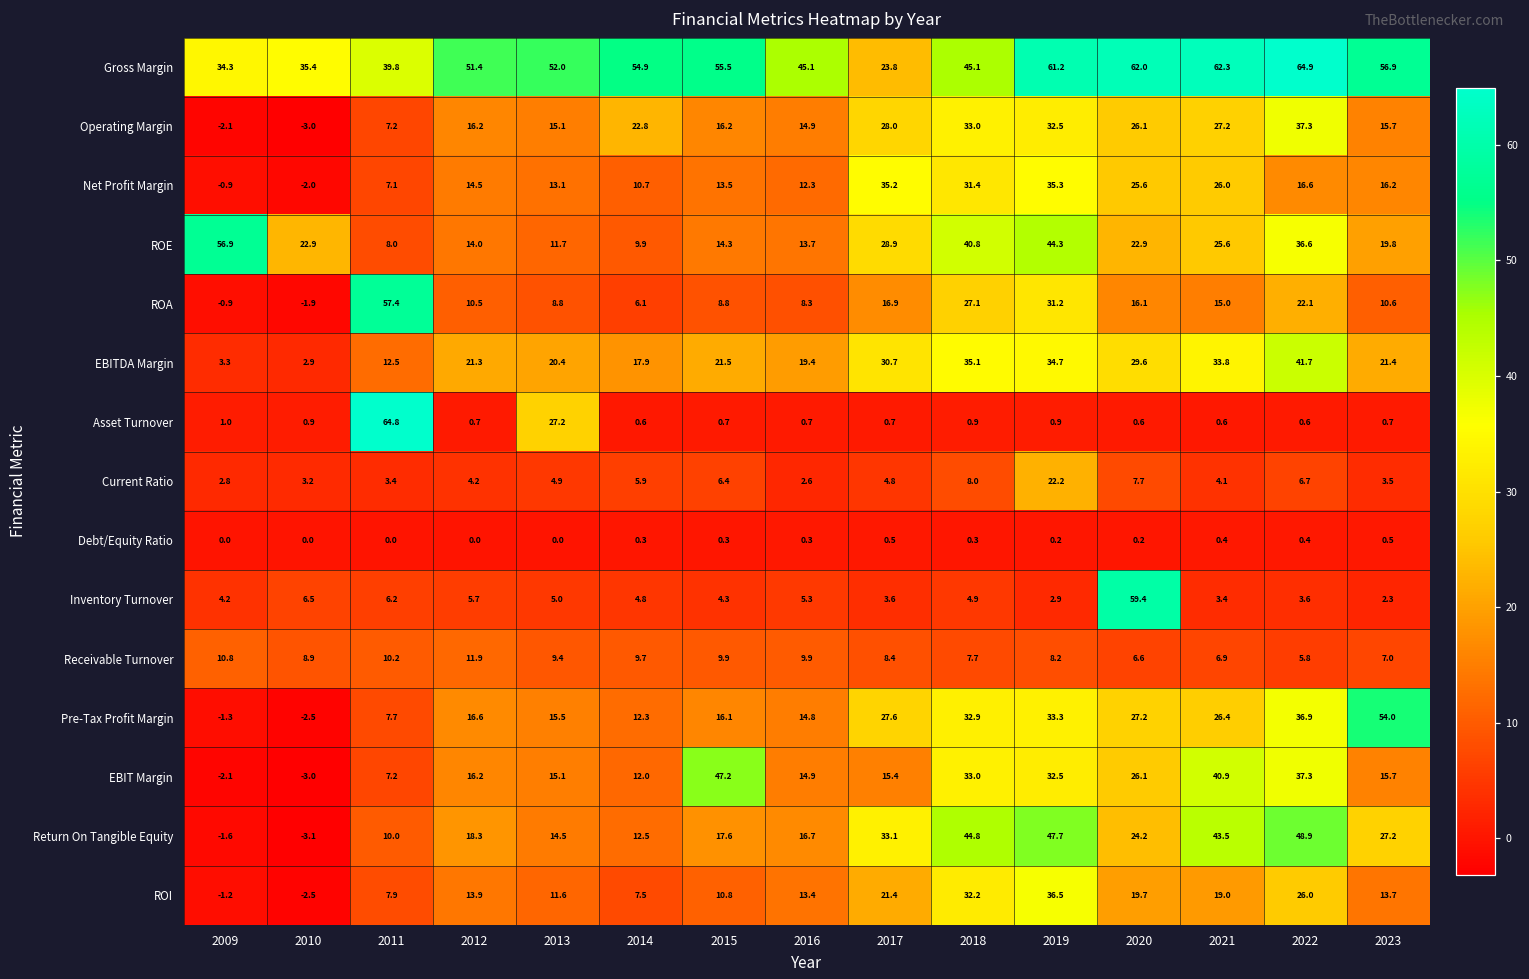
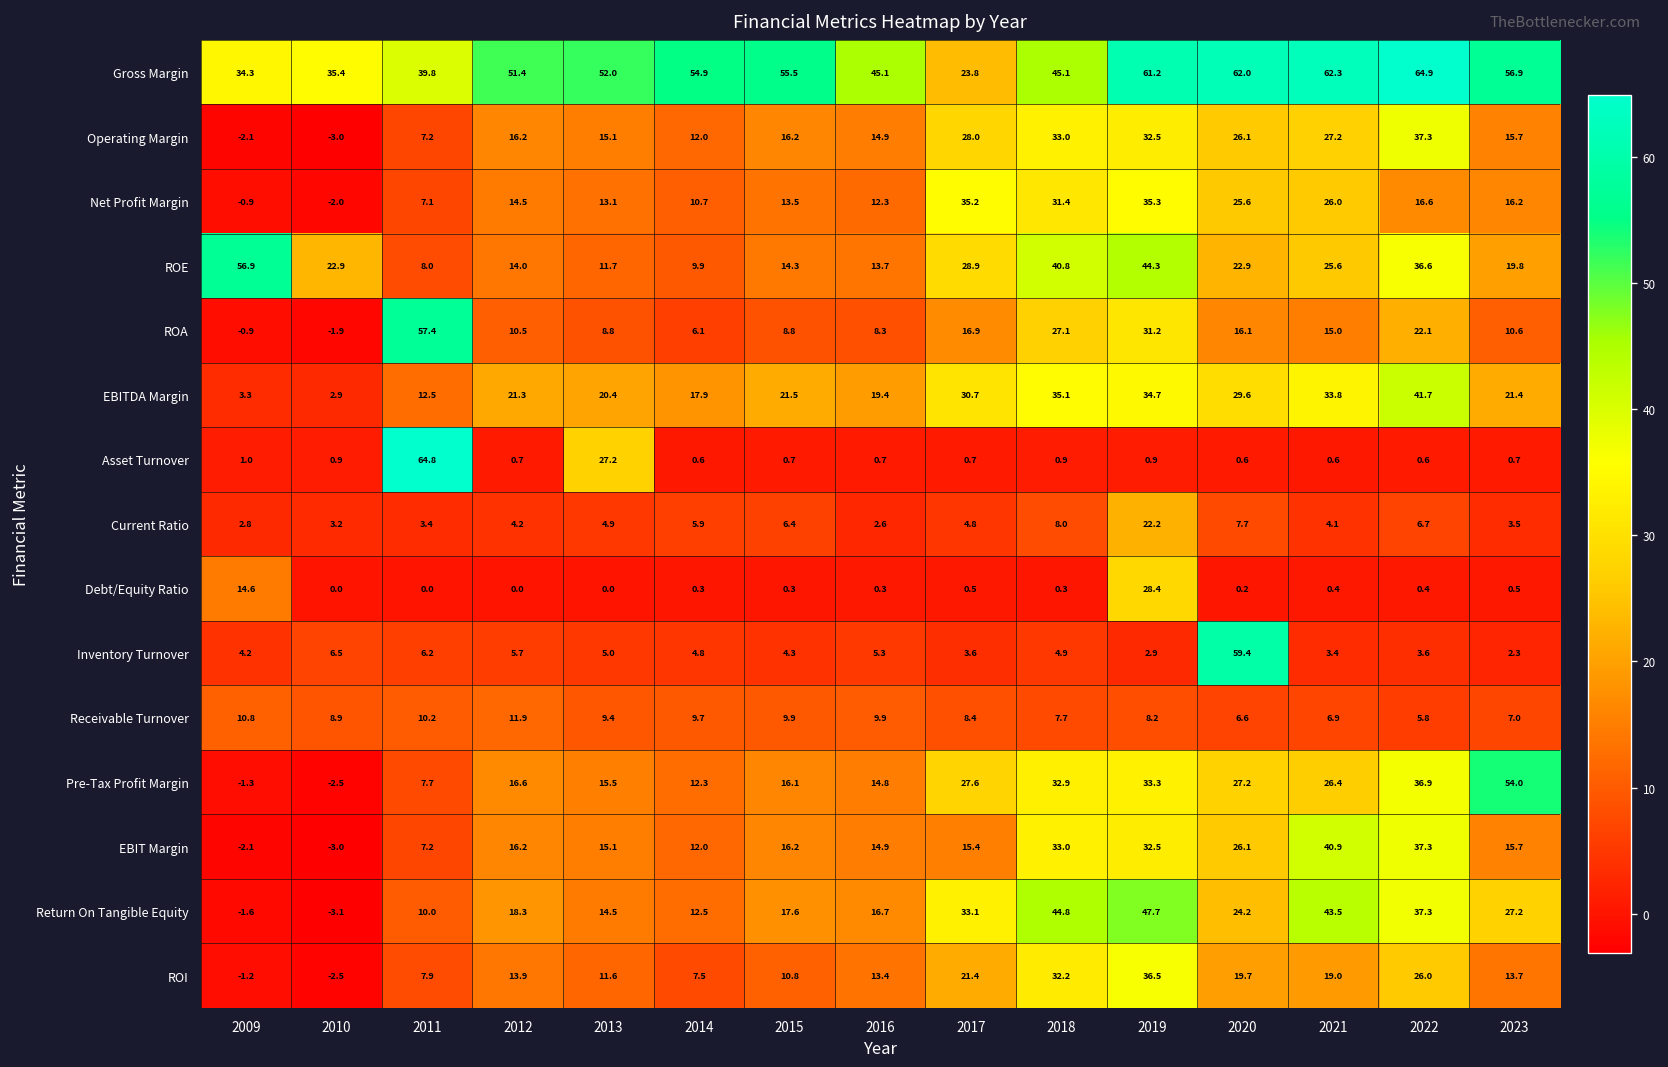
  {
    "Operating Margin": {
      "2009": -2.1,
      "2010": -3.0,
      "2011": 7.2,
      "2012": 16.2,
      "2013": 15.1,
-     "2014": 22.8,
+     "2014": 12.0,
      "2015": 16.2,
      "2016": 14.9,
      "2017": 28.0,
      "2018": 33.0,
      "2019": 32.5,
      "2020": 26.1,
      "2021": 27.2,
      "2022": 37.3,
      "2023": 15.7
    },
    "Debt/Equity Ratio": {
-     "2009": 0.0,
+     "2009": 14.6,
      "2010": 0.0,
      "2011": 0.0,
      "2012": 0.0,
      "2013": 0.0,
      "2014": 0.3,
      "2015": 0.3,
      "2016": 0.3,
      "2017": 0.5,
      "2018": 0.3,
-     "2019": 0.2,
+     "2019": 28.4,
      "2020": 0.2,
      "2021": 0.4,
      "2022": 0.4,
      "2023": 0.5
    },
    "EBIT Margin": {
      "2009": -2.1,
      "2010": -3.0,
      "2011": 7.2,
      "2012": 16.2,
      "2013": 15.1,
      "2014": 12.0,
-     "2015": 47.2,
+     "2015": 16.2,
      "2016": 14.9,
      "2017": 15.4,
      "2018": 33.0,
      "2019": 32.5,
      "2020": 26.1,
      "2021": 40.9,
      "2022": 37.3,
      "2023": 15.7
    },
    "Return On Tangible Equity": {
      "2009": -1.6,
      "2010": -3.1,
      "2011": 10.0,
      "2012": 18.3,
      "2013": 14.5,
      "2014": 12.5,
      "2015": 17.6,
      "2016": 16.7,
      "2017": 33.1,
      "2018": 44.8,
      "2019": 47.7,
      "2020": 24.2,
      "2021": 43.5,
-     "2022": 48.9,
+     "2022": 37.3,
      "2023": 27.2
    }
  }
